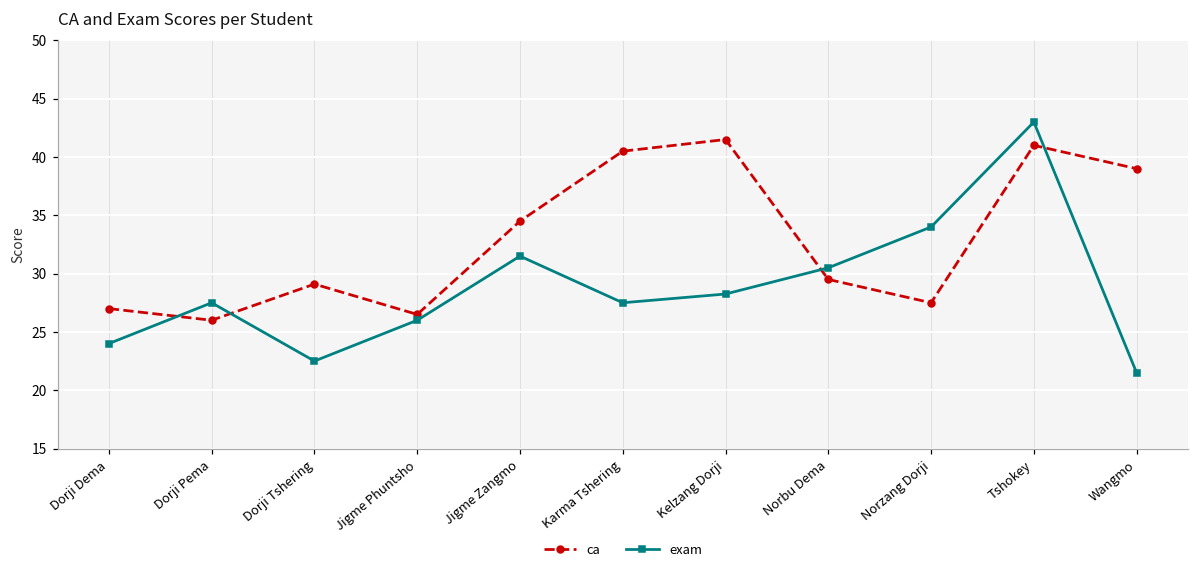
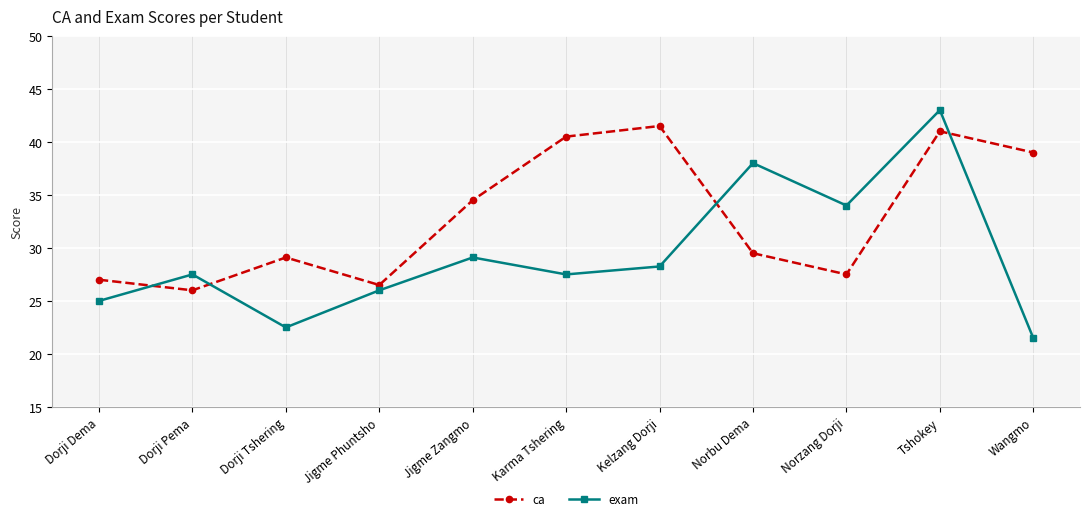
  {
    "ca": {
      "Dorji Dema": 27.0,
      "Dorji Pema": 26.0,
      "Dorji Tshering": 29.1,
      "Jigme Phuntsho": 26.5,
      "Jigme Zangmo": 34.5,
      "Karma Tshering": 40.5,
      "Kelzang Dorji": 41.5,
      "Norbu Dema": 29.5,
      "Norzang Dorji": 27.5,
      "Tshokey": 41.0,
      "Wangmo": 39.0
    },
    "exam": {
-     "Dorji Dema": 24,
+     "Dorji Dema": 25,
      "Dorji Pema": 27.5,
      "Dorji Tshering": 22.5,
      "Jigme Phuntsho": 26.0,
-     "Jigme Zangmo": 31.5,
+     "Jigme Zangmo": 29.1,
      "Karma Tshering": 27.5,
      "Kelzang Dorji": 28.3,
-     "Norbu Dema": 30.5,
+     "Norbu Dema": 38.0,
      "Norzang Dorji": 34.0,
      "Tshokey": 43.0,
      "Wangmo": 21.5
    }
  }
